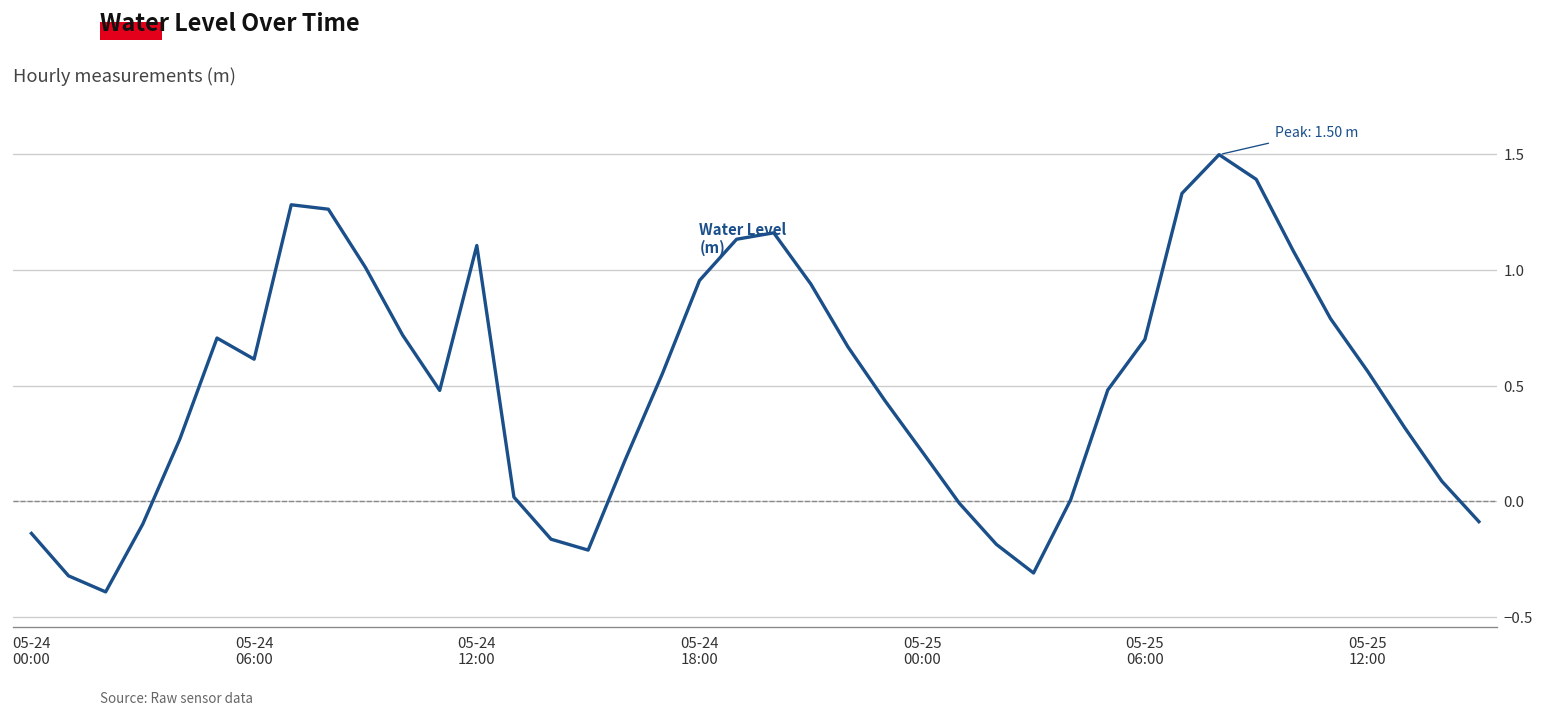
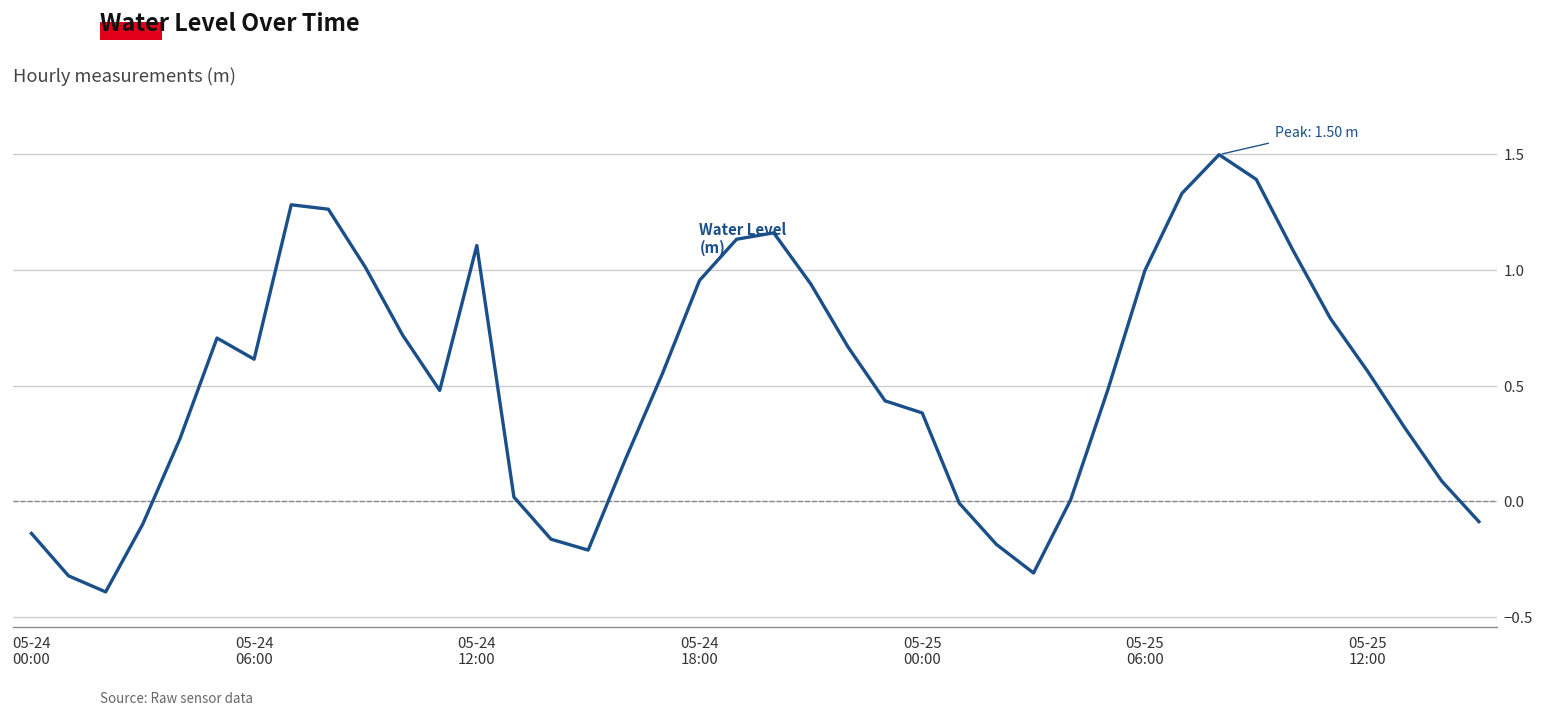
  {
    "05-24 00:00": -0.14,
    "05-24 06:00": 0.61,
    "05-24 12:00": 1.11,
    "05-24 18:00": 0.95,
-   "05-25 00:00": 0.21,
-   "05-25 06:00": 0.70,
+   "05-25 00:00": 0.38,
+   "05-25 06:00": 1.00,
    "05-25 12:00": 0.56
  }
